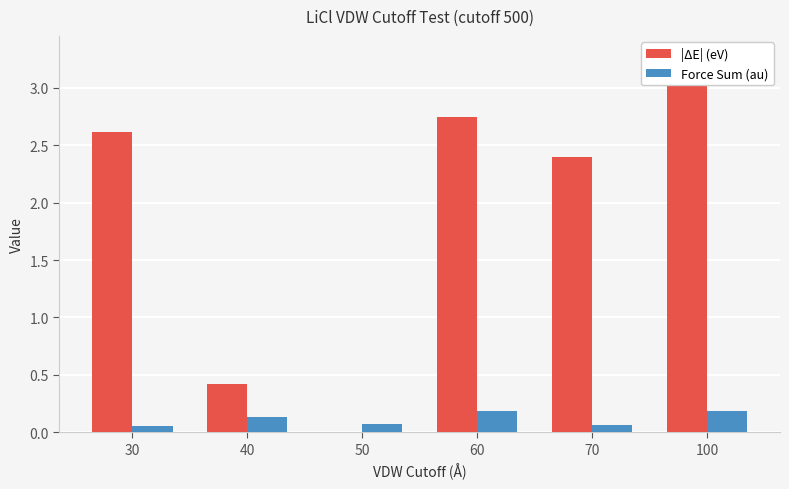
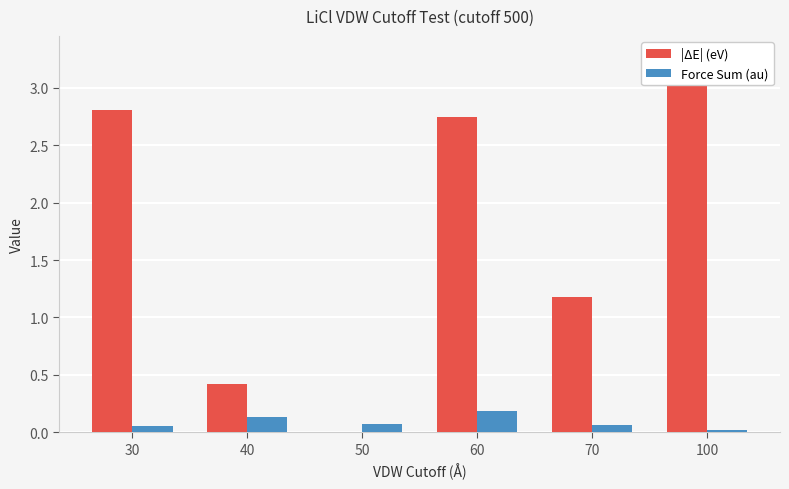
  {
    "|ΔE| (eV)": {
-     "30": 2.61,
+     "30": 2.80,
      "40": 0.42,
      "50": 0.00,
      "60": 2.75,
-     "70": 2.40
+     "70": 1.17
    },
    "Force Sum (au)": {
      "30": 0.05,
      "40": 0.13,
      "50": 0.07,
      "60": 0.18,
      "70": 0.07,
-     "100": 0.19
+     "100": 0.02
    }
  }
